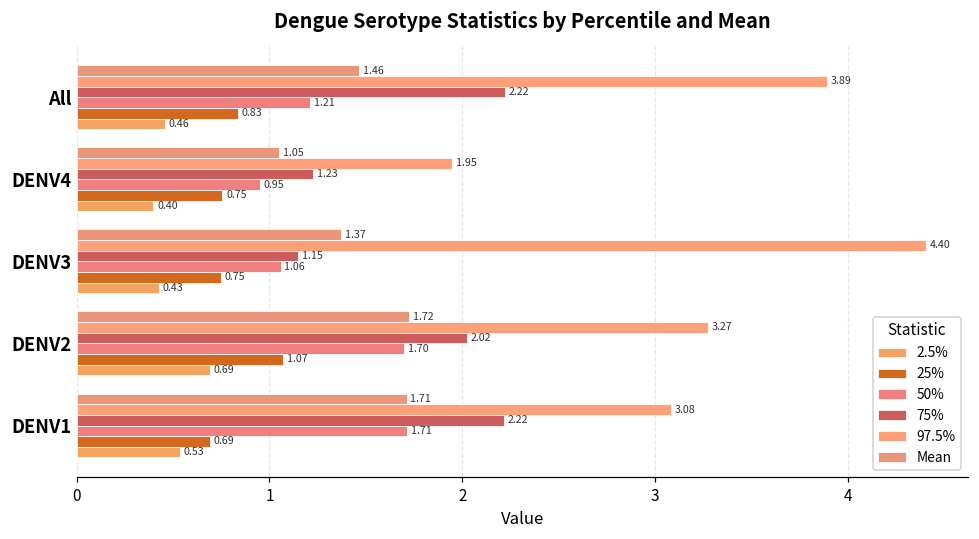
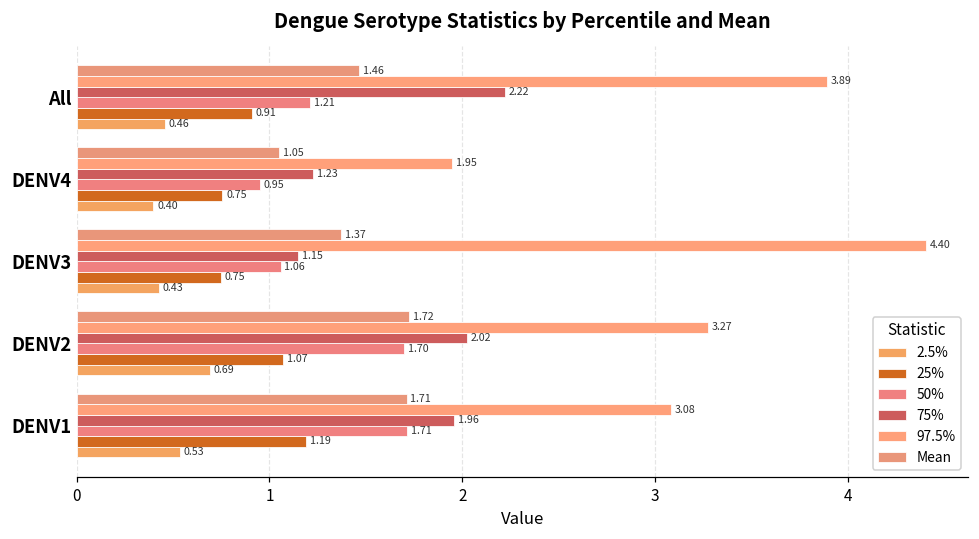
  {
    "25%": {
-     "All": 0.83,
+     "All": 0.91,
      "DENV4": 0.75,
      "DENV3": 0.75,
      "DENV2": 1.07,
-     "DENV1": 0.69
+     "DENV1": 1.19
    },
    "75%": {
      "All": 2.22,
      "DENV4": 1.23,
      "DENV3": 1.15,
      "DENV2": 2.02,
-     "DENV1": 2.22
+     "DENV1": 1.96
    }
  }
